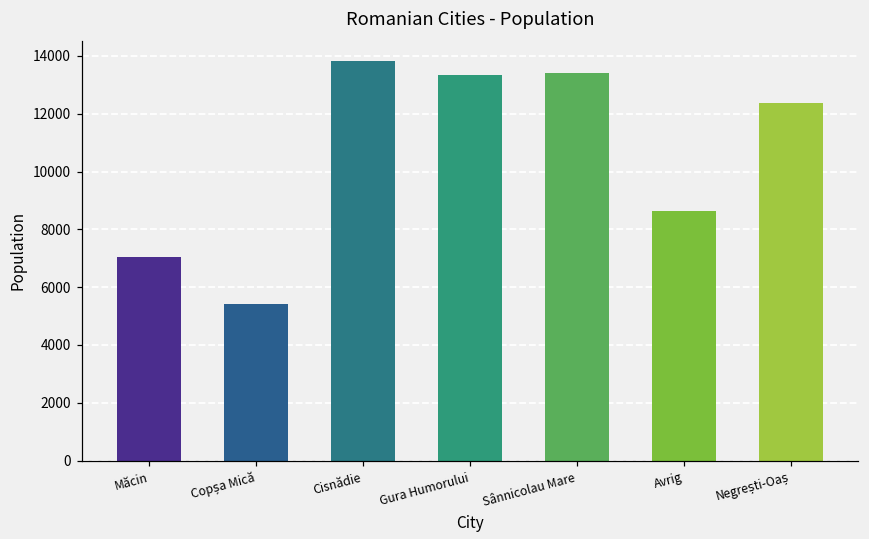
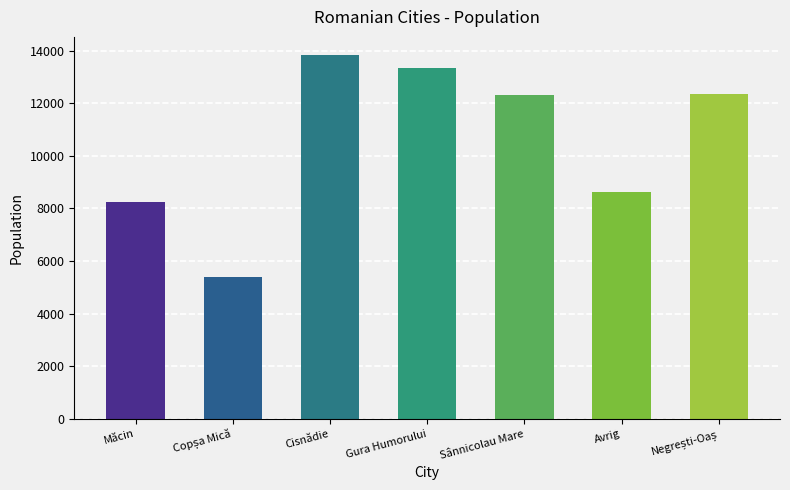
  {
-   "Măcin": 7000,
+   "Măcin": 8200,
    "Copșa Mică": 5400,
    "Cisnădie": 13800,
    "Gura Humorului": 13300,
-   "Sânnicolau Mare": 13400,
+   "Sânnicolau Mare": 12300,
    "Avrig": 8600,
    "Negrești-Oaș": 12400
  }
